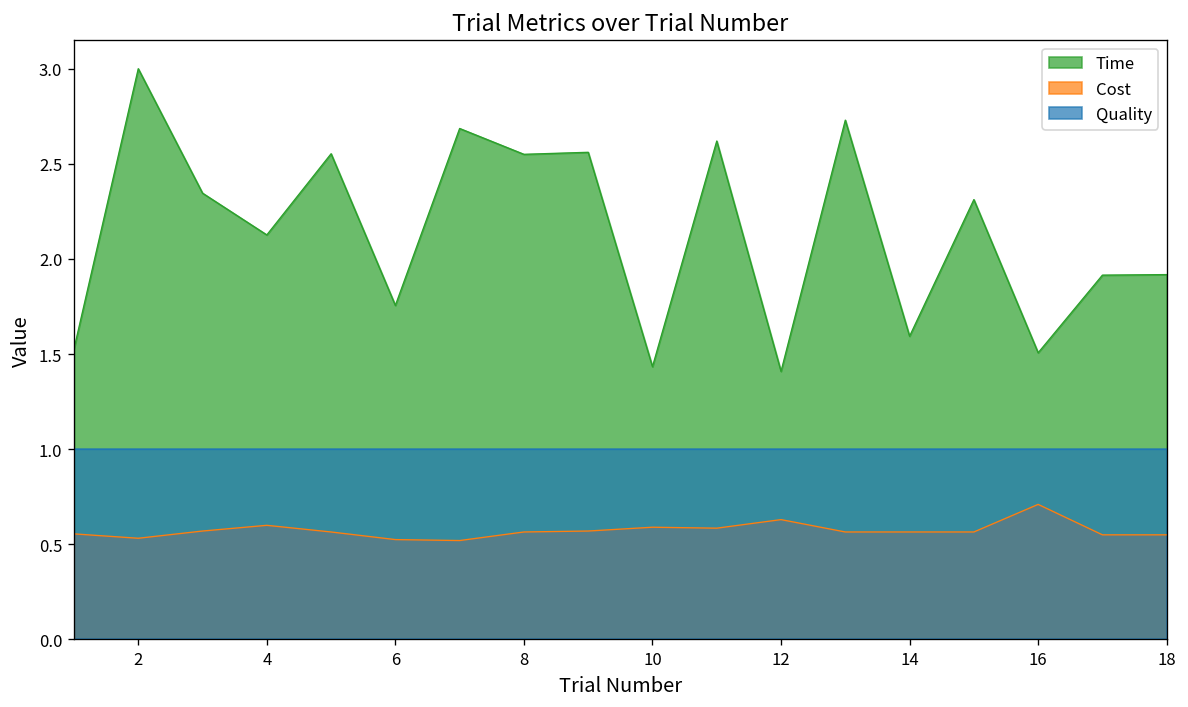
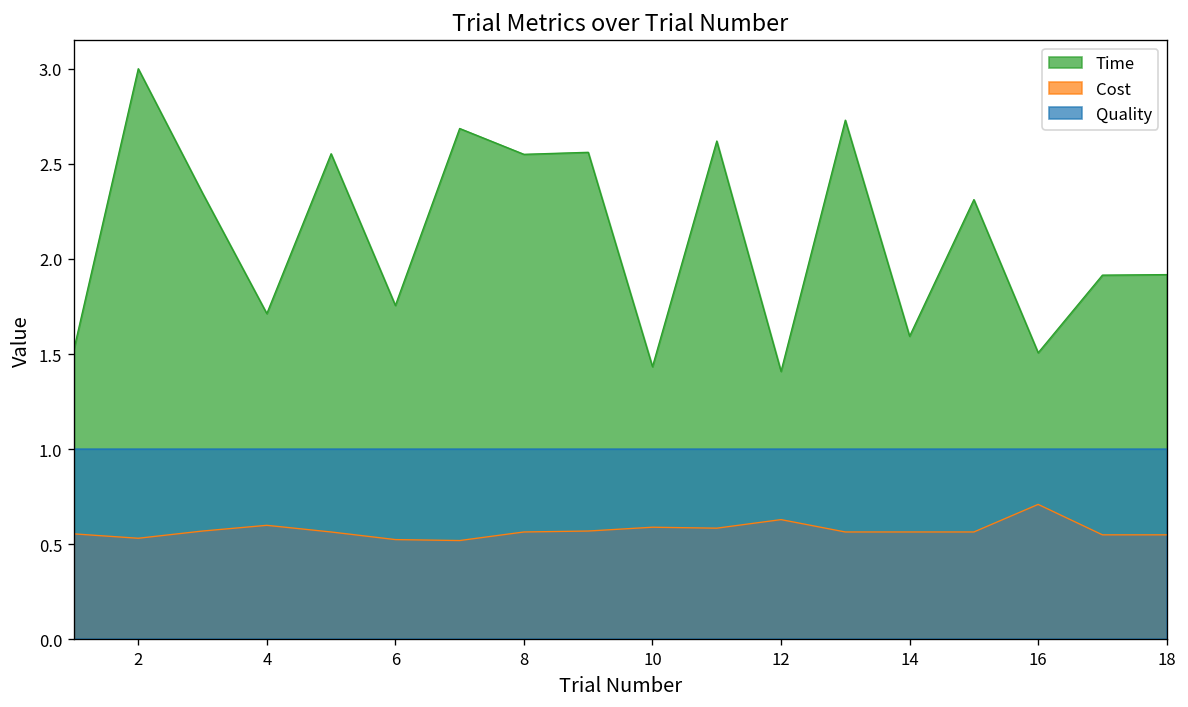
  {
    "Time": {
      "2": 3.00,
-     "4": 2.13,
+     "4": 1.71,
      "6": 1.76,
      "8": 2.55,
      "10": 1.43,
      "12": 1.41,
      "14": 1.59,
      "16": 1.51,
      "18": 1.92
    },
    "Cost": {
      "2": 0.53,
      "4": 0.60,
      "6": 0.53,
      "8": 0.57,
      "10": 0.59,
      "12": 0.63,
      "14": 0.57,
      "16": 0.71,
      "18": 0.55
    },
    "Quality": {
      "2": 1.00,
      "4": 1.00,
      "6": 1.00,
      "8": 1.00,
      "10": 1.00,
      "12": 1.00,
      "14": 1.00,
      "16": 1.00,
      "18": 1.00
    }
  }
